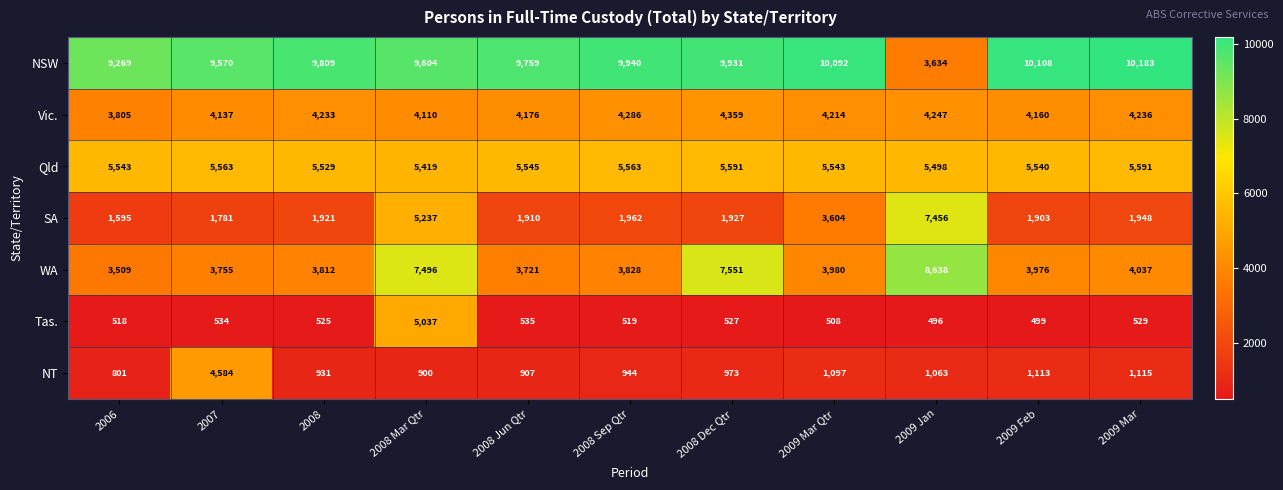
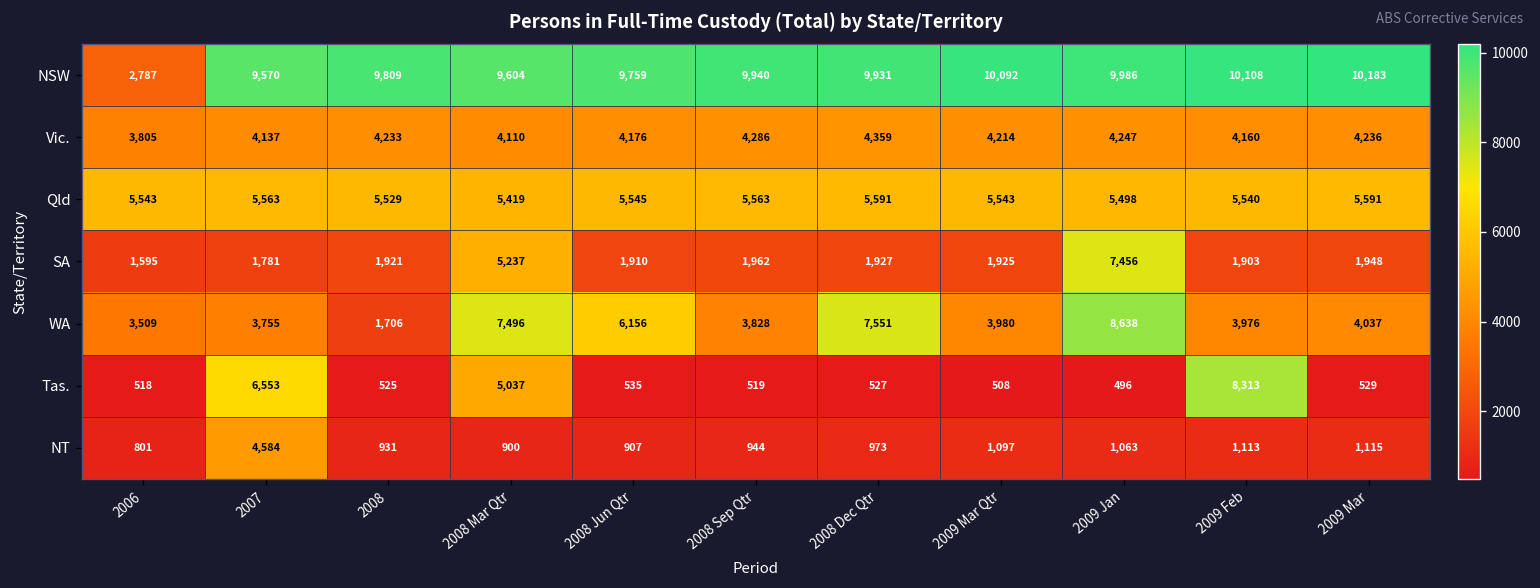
  {
    "NSW": {
-     "2006": "9,269",
+     "2006": "2,787",
      "2007": "9,570",
      "2008": "9,809",
      "2008 Mar Qtr": "9,604",
      "2008 Jun Qtr": "9,759",
      "2008 Sep Qtr": "9,940",
      "2008 Dec Qtr": "9,931",
      "2009 Mar Qtr": "10,092",
-     "2009 Jan": "3,634",
+     "2009 Jan": "9,986",
      "2009 Feb": "10,108",
      "2009 Mar": "10,183"
    },
    "Vic.": {
      "2006": "3,805",
      "2007": "4,137",
      "2008": "4,233",
      "2008 Mar Qtr": "4,110",
      "2008 Jun Qtr": "4,176",
      "2008 Sep Qtr": "4,286",
      "2008 Dec Qtr": "4,359",
      "2009 Mar Qtr": "4,214",
      "2009 Jan": "4,247",
      "2009 Feb": "4,160",
      "2009 Mar": "4,236"
    },
    "Qld": {
      "2006": "5,543",
      "2007": "5,563",
      "2008": "5,529",
      "2008 Mar Qtr": "5,419",
      "2008 Jun Qtr": "5,545",
      "2008 Sep Qtr": "5,563",
      "2008 Dec Qtr": "5,591",
      "2009 Mar Qtr": "5,543",
      "2009 Jan": "5,498",
      "2009 Feb": "5,540",
      "2009 Mar": "5,591"
    },
    "SA": {
      "2006": "1,595",
      "2007": "1,781",
      "2008": "1,921",
      "2008 Mar Qtr": "5,237",
      "2008 Jun Qtr": "1,910",
      "2008 Sep Qtr": "1,962",
      "2008 Dec Qtr": "1,927",
-     "2009 Mar Qtr": "3,604",
+     "2009 Mar Qtr": "1,925",
      "2009 Jan": "7,456",
      "2009 Feb": "1,903",
      "2009 Mar": "1,948"
    },
    "WA": {
      "2006": "3,509",
      "2007": "3,755",
-     "2008": "3,812",
+     "2008": "1,706",
      "2008 Mar Qtr": "7,496",
-     "2008 Jun Qtr": "3,721",
+     "2008 Jun Qtr": "6,156",
      "2008 Sep Qtr": "3,828",
      "2008 Dec Qtr": "7,551",
      "2009 Mar Qtr": "3,980",
      "2009 Jan": "8,638",
      "2009 Feb": "3,976",
      "2009 Mar": "4,037"
    },
    "Tas.": {
      "2006": "518",
-     "2007": "534",
+     "2007": "6,553",
      "2008": "525",
      "2008 Mar Qtr": "5,037",
      "2008 Jun Qtr": "535",
      "2008 Sep Qtr": "519",
      "2008 Dec Qtr": "527",
      "2009 Mar Qtr": "508",
      "2009 Jan": "496",
-     "2009 Feb": "499",
+     "2009 Feb": "8,313",
      "2009 Mar": "529"
    },
    "NT": {
      "2006": "801",
      "2007": "4,584",
      "2008": "931",
      "2008 Mar Qtr": "900",
      "2008 Jun Qtr": "907",
      "2008 Sep Qtr": "944",
      "2008 Dec Qtr": "973",
      "2009 Mar Qtr": "1,097",
      "2009 Jan": "1,063",
      "2009 Feb": "1,113",
      "2009 Mar": "1,115"
    }
  }
